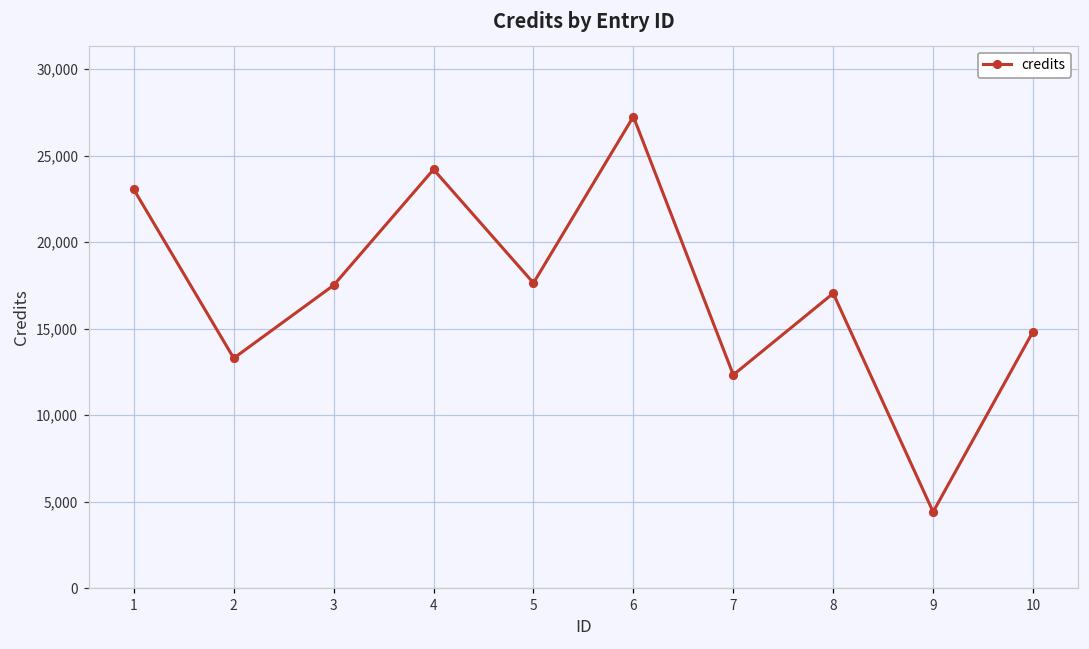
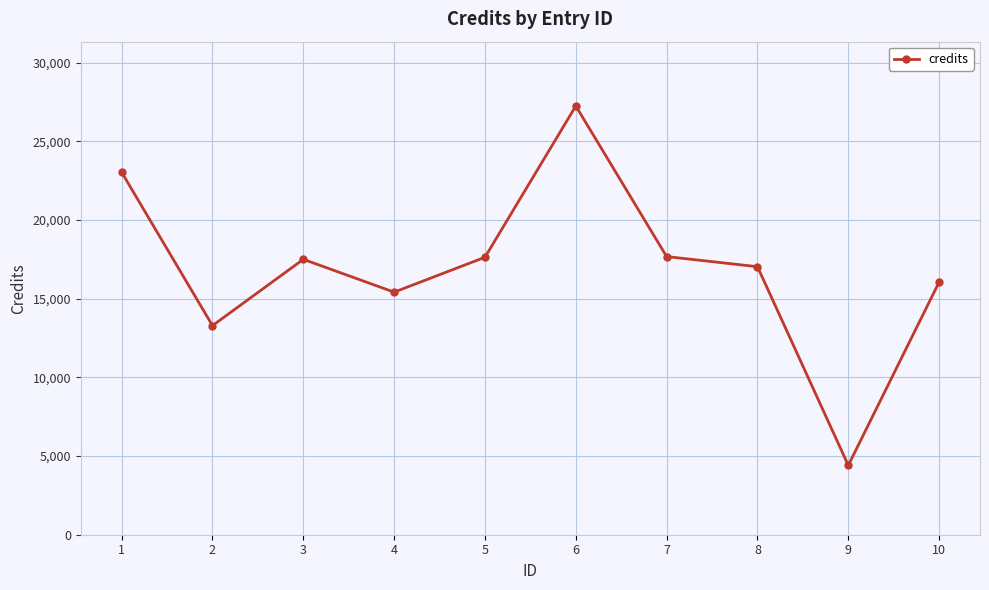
  {
    "1": "23,000",
    "2": "13,300",
    "3": "17,500",
-   "4": "24,200",
+   "4": "15,400",
    "5": "17,600",
    "6": "27,300",
-   "7": "12,300",
+   "7": "17,700",
    "8": "17,000",
    "9": "4,400",
-   "10": "14,800"
+   "10": "16,100"
  }
